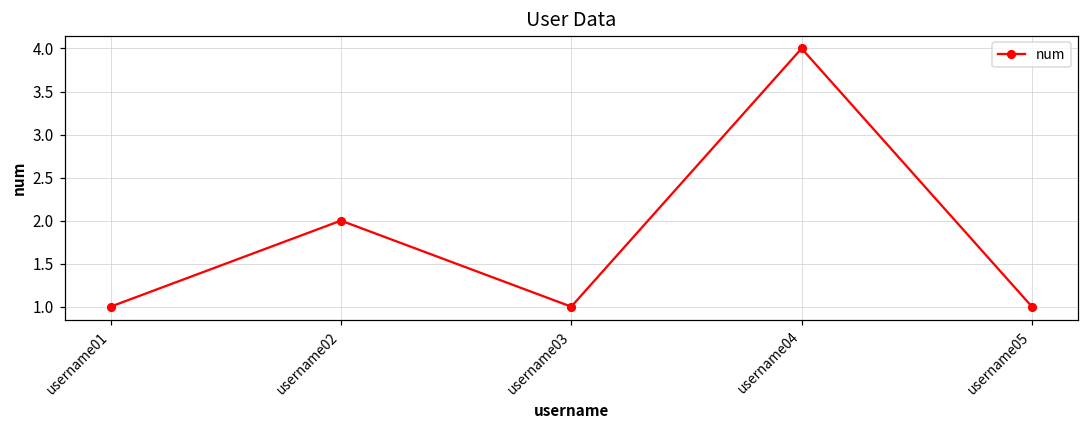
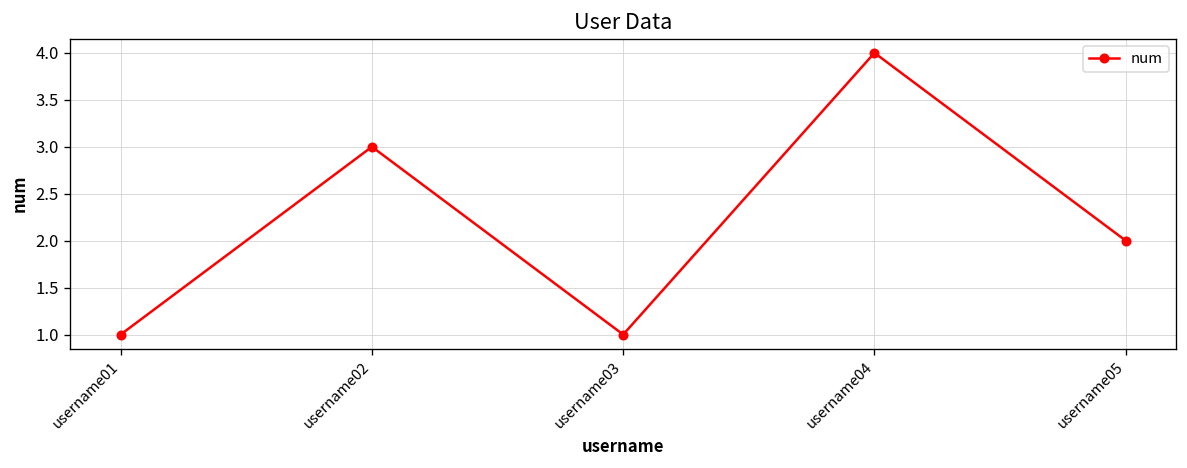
  {
    "username01": 1,
-   "username02": 2,
+   "username02": 3,
    "username03": 1,
    "username04": 4,
-   "username05": 1
+   "username05": 2
  }
